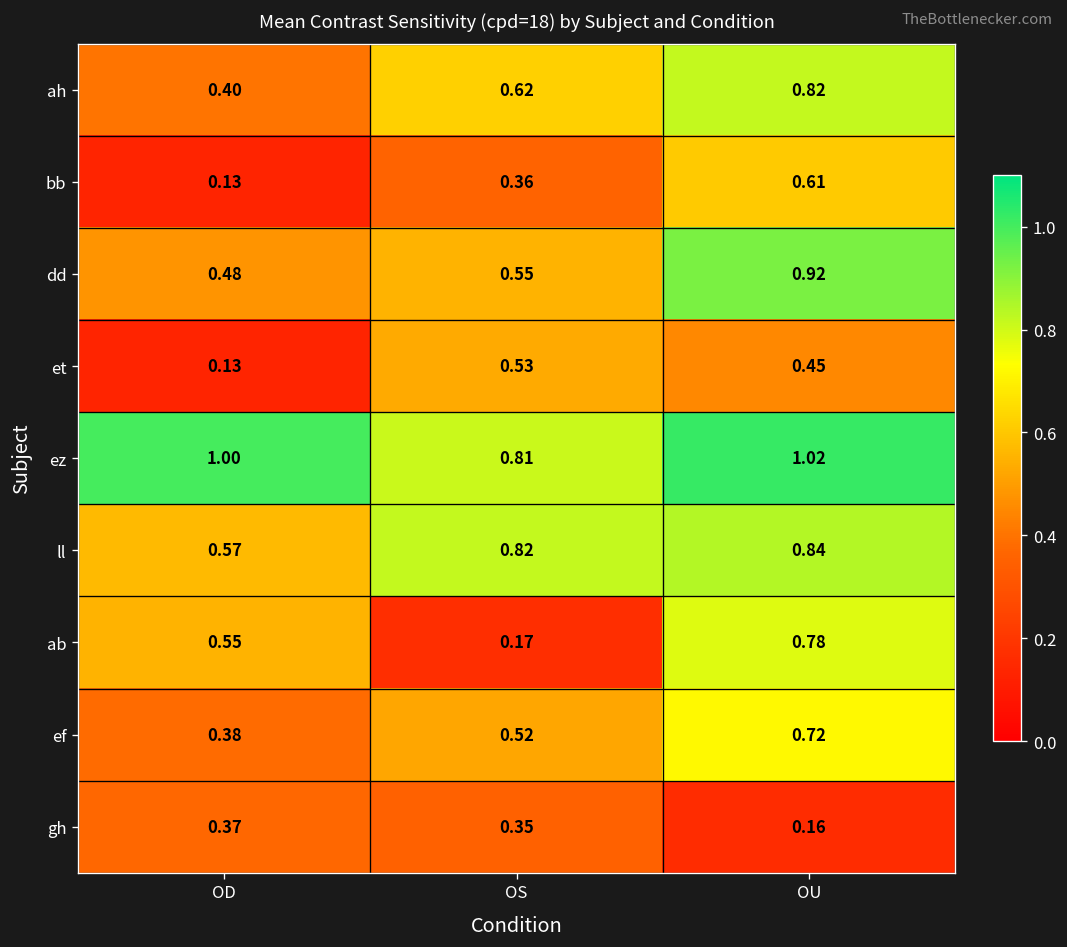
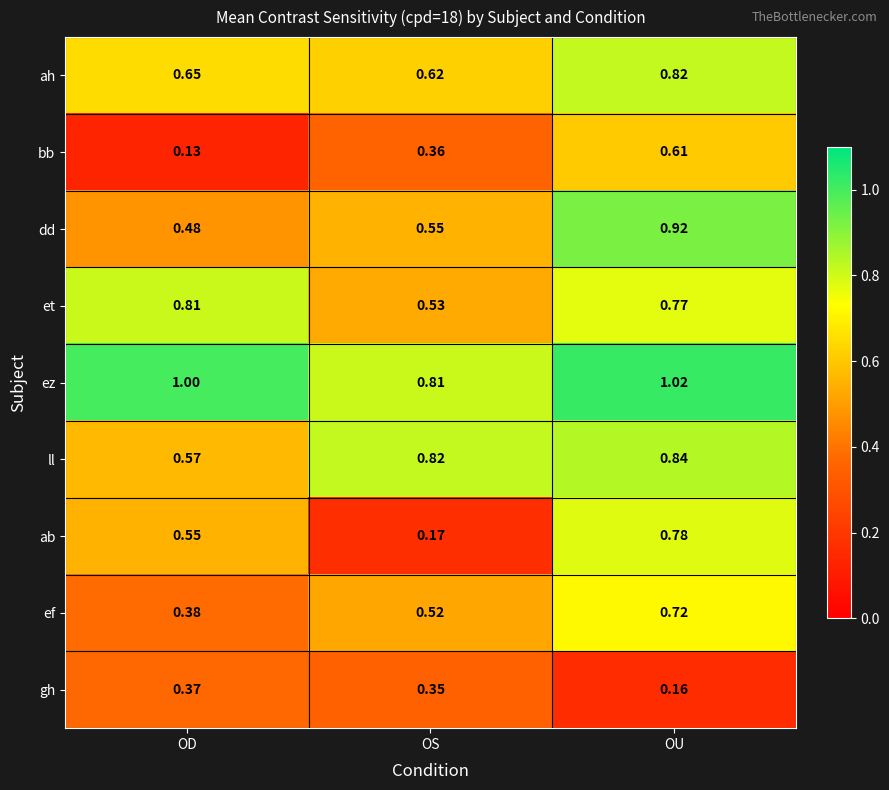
  {
    "ah": {
-     "OD": 0.40,
+     "OD": 0.65,
      "OS": 0.62,
      "OU": 0.82
    },
    "bb": {
      "OD": 0.13,
      "OS": 0.36,
      "OU": 0.61
    },
    "dd": {
      "OD": 0.48,
      "OS": 0.55,
      "OU": 0.92
    },
    "et": {
-     "OD": 0.13,
+     "OD": 0.81,
      "OS": 0.53,
-     "OU": 0.45
+     "OU": 0.77
    },
    "ez": {
      "OD": 1.00,
      "OS": 0.81,
      "OU": 1.02
    },
    "ll": {
      "OD": 0.57,
      "OS": 0.82,
      "OU": 0.84
    },
    "ab": {
      "OD": 0.55,
      "OS": 0.17,
      "OU": 0.78
    },
    "ef": {
      "OD": 0.38,
      "OS": 0.52,
      "OU": 0.72
    },
    "gh": {
      "OD": 0.37,
      "OS": 0.35,
      "OU": 0.16
    }
  }
